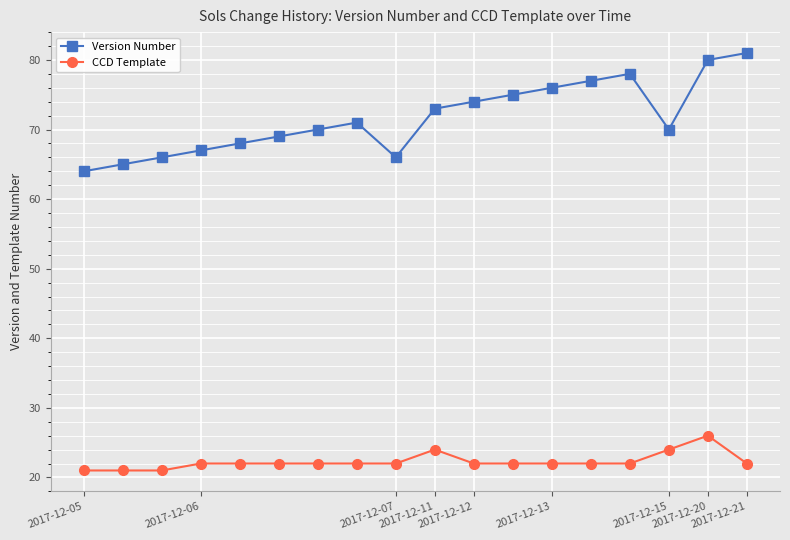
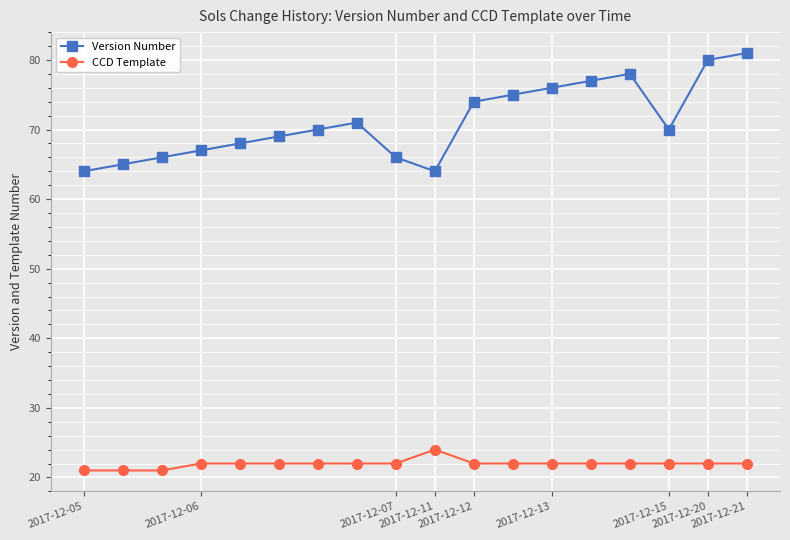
  {
    "Version Number": {
      "2017-12-07": 66,
-     "2017-12-11": 73,
+     "2017-12-11": 64,
      "2017-12-15": 70,
      "2017-12-20": 80,
      "2017-12-21": 81
    },
    "CCD Template": {
      "2017-12-07": 22,
      "2017-12-11": 24,
-     "2017-12-15": 24,
-     "2017-12-20": 26,
+     "2017-12-15": 22,
+     "2017-12-20": 22,
      "2017-12-21": 22
    }
  }
